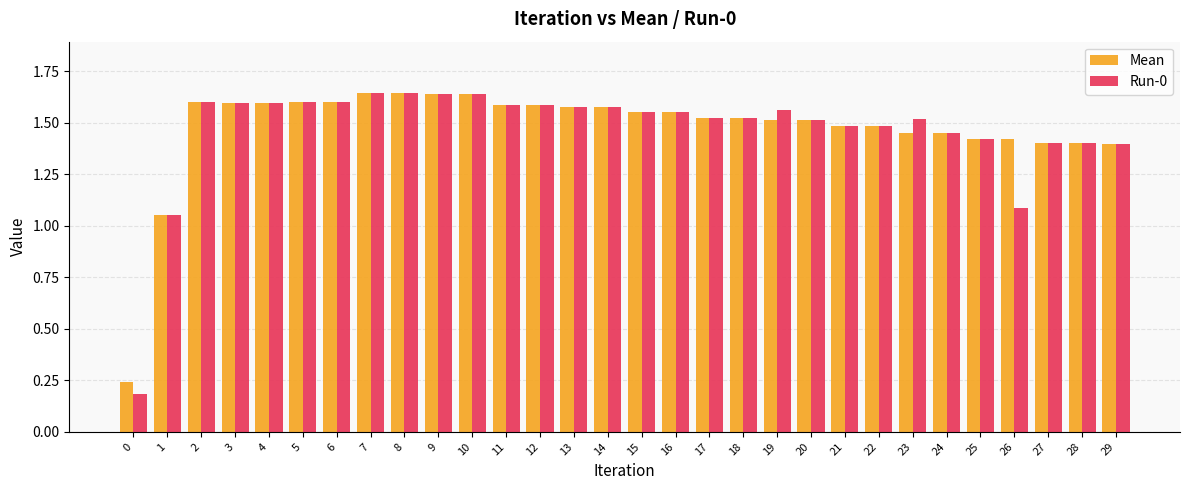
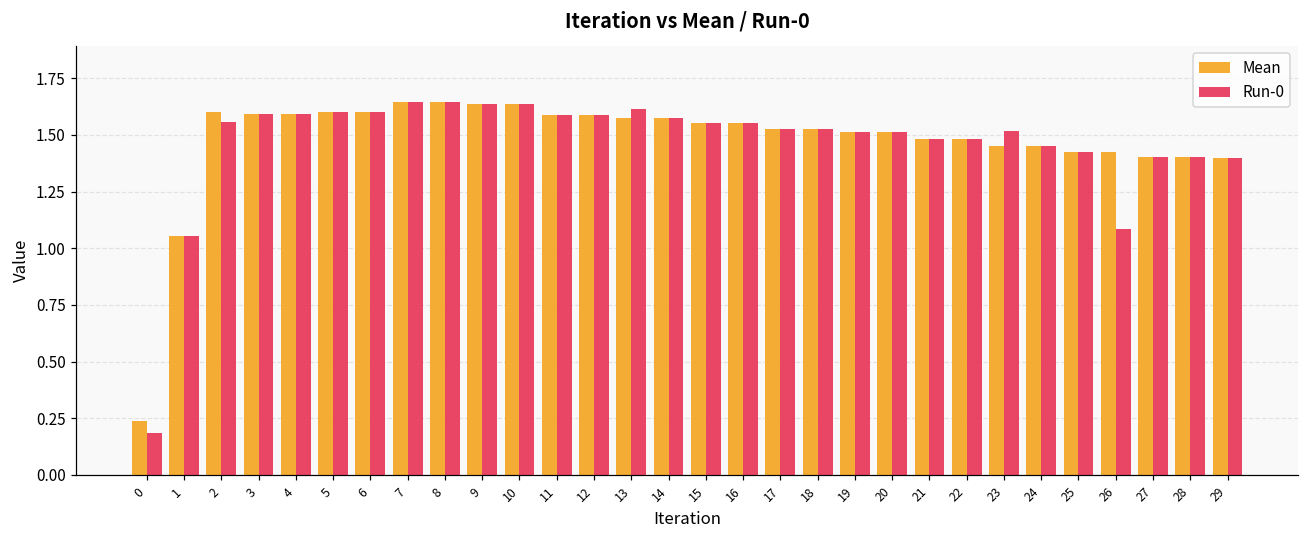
  {
    "Mean": {
      "0": 0.24,
      "1": 1.05,
      "2": 1.60,
      "3": 1.59,
      "4": 1.59,
      "5": 1.60,
      "6": 1.60,
      "7": 1.65,
      "8": 1.65,
      "9": 1.64,
      "10": 1.64,
      "11": 1.59,
      "12": 1.59,
      "13": 1.57,
      "14": 1.57,
      "15": 1.55,
      "16": 1.55,
      "17": 1.52,
      "18": 1.52,
      "19": 1.51,
      "20": 1.51,
      "21": 1.48,
      "22": 1.48,
      "23": 1.45,
      "24": 1.45,
      "25": 1.42,
      "26": 1.42,
      "27": 1.40,
      "28": 1.40,
      "29": 1.40
    },
    "Run-0": {
      "0": 0.19,
      "1": 1.05,
-     "2": 1.60,
+     "2": 1.56,
      "3": 1.59,
      "4": 1.59,
      "5": 1.60,
      "6": 1.60,
      "7": 1.65,
      "8": 1.65,
      "9": 1.64,
      "10": 1.64,
      "11": 1.59,
      "12": 1.59,
-     "13": 1.57,
+     "13": 1.62,
      "14": 1.57,
      "15": 1.55,
      "16": 1.55,
      "17": 1.52,
      "18": 1.52,
-     "19": 1.56,
+     "19": 1.51,
      "20": 1.51,
      "21": 1.48,
      "22": 1.48,
      "23": 1.52,
      "24": 1.45,
      "25": 1.42,
      "26": 1.09,
      "27": 1.40,
      "28": 1.40,
      "29": 1.40
    }
  }
